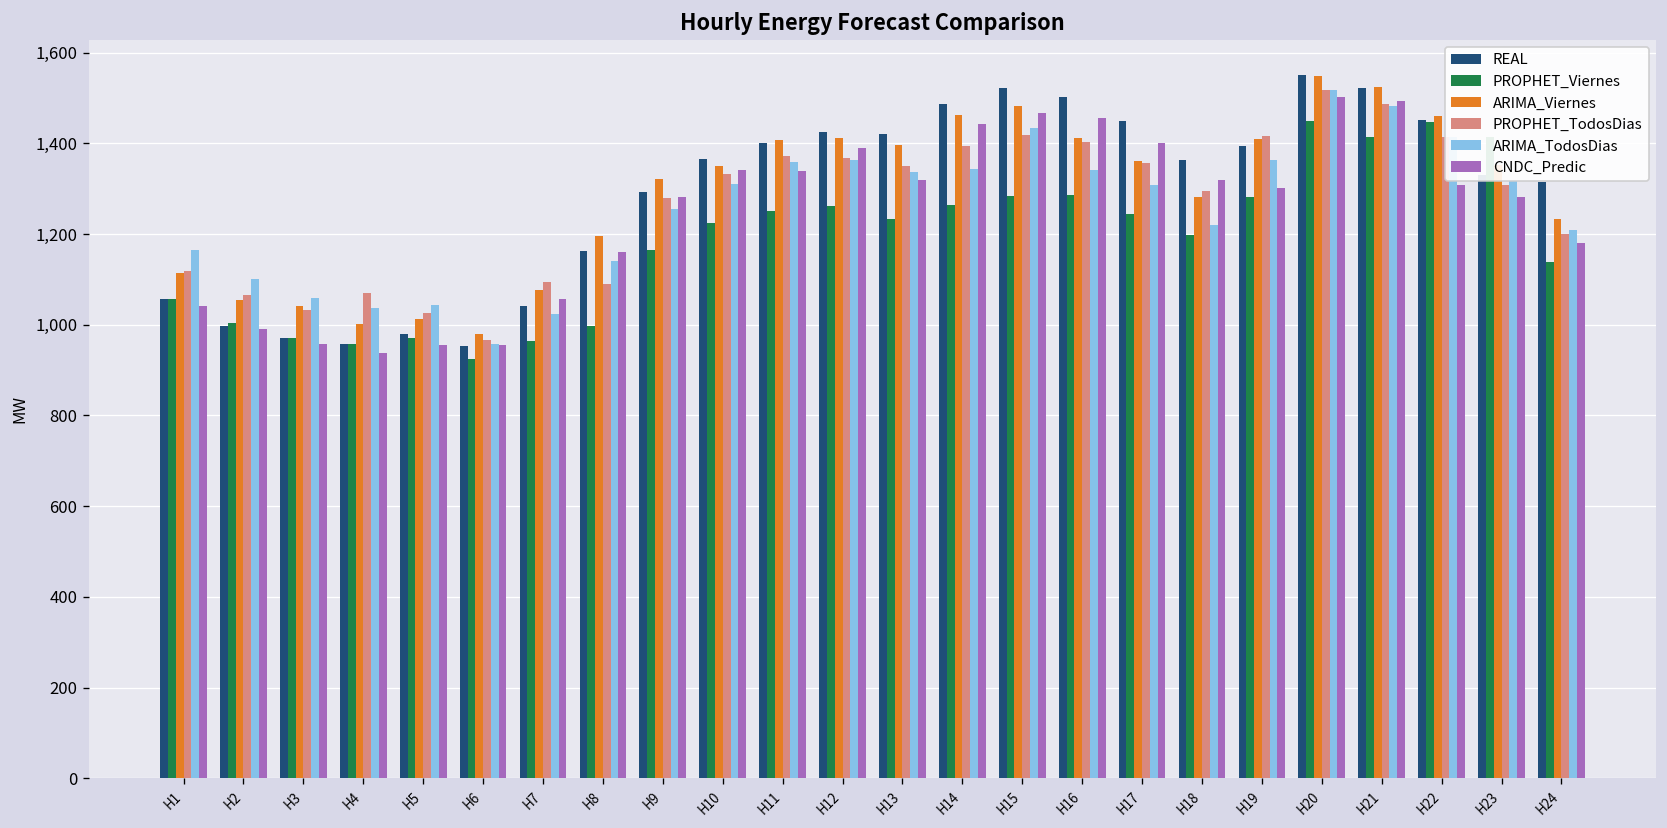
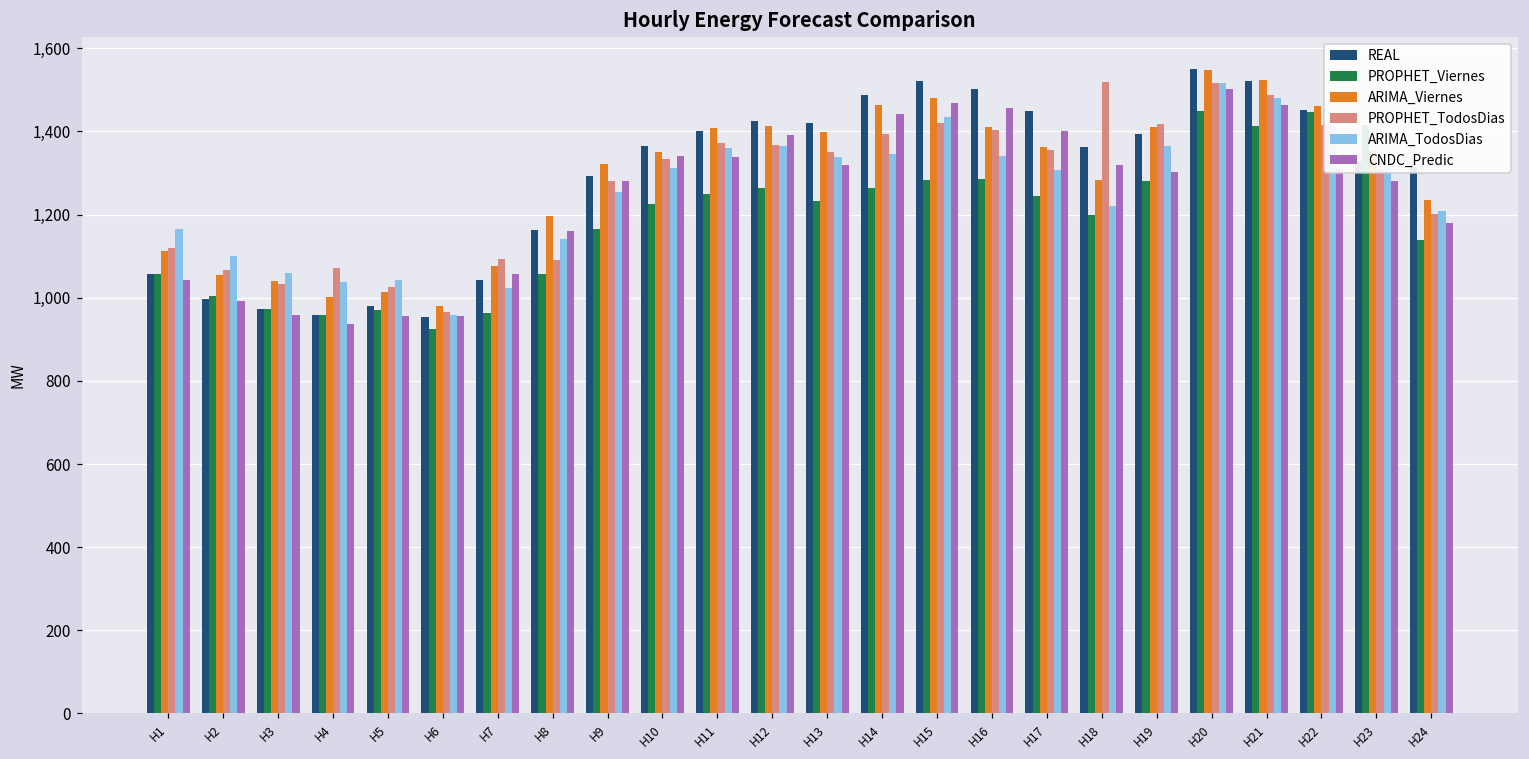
  {
    "REAL": {
      "H1": "1,060",
      "H2": "1,000",
      "H3": "970",
      "H4": "960",
      "H5": "980",
      "H6": "950",
      "H7": "1,040",
      "H8": "1,160",
      "H9": "1,290",
      "H10": "1,370",
      "H11": "1,400",
      "H12": "1,420",
      "H13": "1,420",
      "H14": "1,490",
      "H15": "1,520",
      "H16": "1,500",
      "H17": "1,450",
      "H18": "1,360",
      "H19": "1,390",
      "H20": "1,550",
      "H21": "1,520",
      "H22": "1,450"
    },
    "PROPHET_Viernes": {
      "H1": "1,060",
      "H2": "1,000",
      "H3": "970",
      "H4": "960",
      "H5": "970",
      "H6": "920",
      "H7": "960",
-     "H8": "1,000",
+     "H8": "1,060",
      "H9": "1,160",
      "H10": "1,220",
      "H11": "1,250",
      "H12": "1,260",
      "H13": "1,230",
      "H14": "1,260",
      "H15": "1,280",
      "H16": "1,290",
      "H17": "1,240",
      "H18": "1,200",
      "H19": "1,280",
      "H20": "1,450",
      "H21": "1,410",
      "H22": "1,450",
      "H24": "1,140"
    },
    "ARIMA_Viernes": {
      "H1": "1,110",
      "H2": "1,050",
      "H3": "1,040",
      "H4": "1,000",
      "H5": "1,010",
      "H6": "980",
      "H7": "1,080",
      "H8": "1,200",
      "H9": "1,320",
      "H10": "1,350",
      "H11": "1,410",
      "H12": "1,410",
      "H13": "1,400",
      "H14": "1,460",
      "H15": "1,480",
      "H16": "1,410",
      "H17": "1,360",
      "H18": "1,280",
      "H19": "1,410",
      "H20": "1,550",
      "H21": "1,520",
      "H22": "1,460",
      "H24": "1,230"
    },
    "PROPHET_TodosDias": {
      "H1": "1,120",
      "H2": "1,070",
      "H3": "1,030",
      "H4": "1,070",
      "H5": "1,030",
      "H6": "970",
      "H7": "1,090",
      "H8": "1,090",
      "H9": "1,280",
      "H10": "1,330",
      "H11": "1,370",
      "H12": "1,370",
      "H13": "1,350",
      "H14": "1,390",
      "H15": "1,420",
      "H16": "1,400",
      "H17": "1,360",
-     "H18": "1,300",
+     "H18": "1,520",
      "H19": "1,420",
      "H20": "1,520",
      "H21": "1,490",
      "H24": "1,200"
    },
    "ARIMA_TodosDias": {
      "H1": "1,160",
      "H2": "1,100",
      "H3": "1,060",
      "H4": "1,040",
      "H5": "1,040",
      "H6": "960",
      "H7": "1,020",
      "H8": "1,140",
      "H9": "1,250",
      "H10": "1,310",
      "H11": "1,360",
      "H12": "1,360",
      "H13": "1,340",
      "H14": "1,340",
      "H15": "1,430",
      "H16": "1,340",
      "H17": "1,310",
      "H18": "1,220",
      "H19": "1,360",
      "H20": "1,520",
      "H21": "1,480",
      "H24": "1,210"
    },
    "CNDC_Predic": {
      "H1": "1,040",
      "H2": "990",
      "H3": "960",
      "H4": "940",
      "H5": "960",
      "H6": "960",
      "H7": "1,060",
      "H8": "1,160",
      "H9": "1,280",
      "H10": "1,340",
      "H11": "1,340",
      "H12": "1,390",
      "H13": "1,320",
      "H14": "1,440",
      "H15": "1,470",
      "H16": "1,460",
      "H17": "1,400",
      "H18": "1,320",
      "H19": "1,300",
      "H20": "1,500",
-     "H21": "1,490",
+     "H21": "1,460",
      "H23": "1,280",
      "H24": "1,180"
    }
  }
